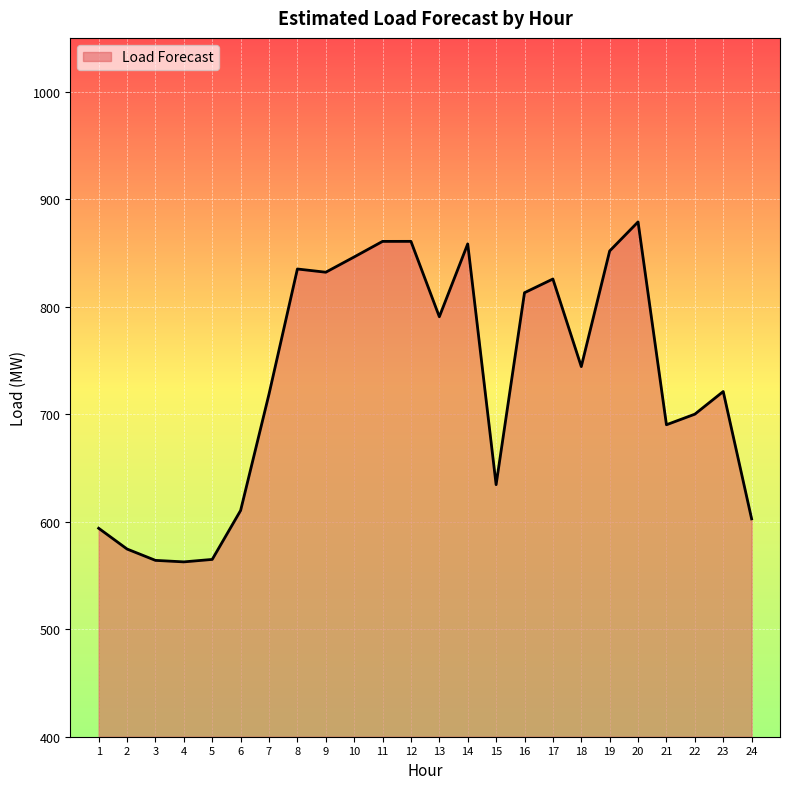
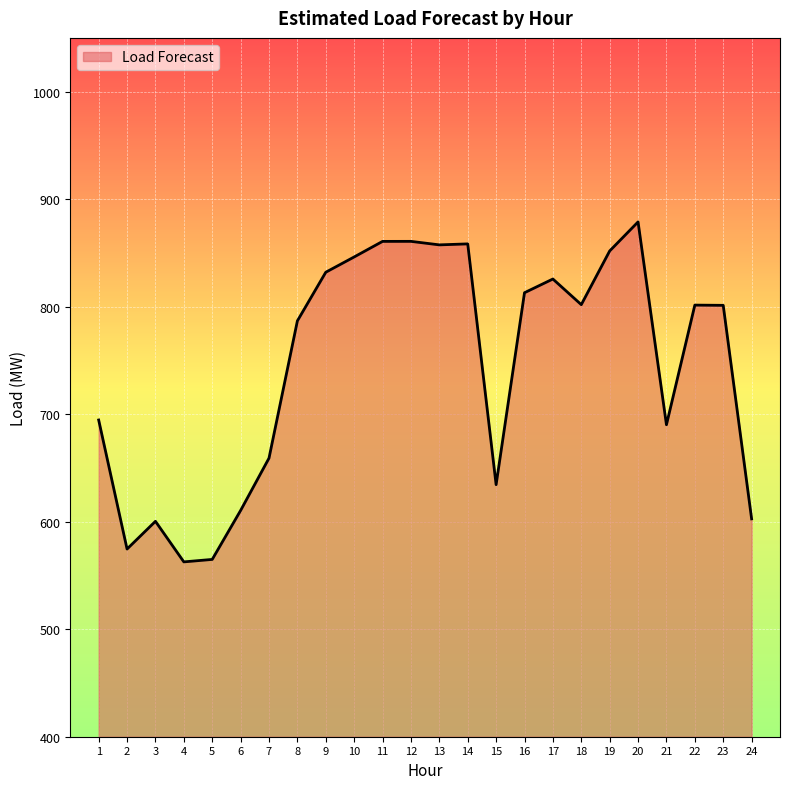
  {
-   "1": 594,
+   "1": 695,
    "2": 575,
-   "3": 564,
+   "3": 600,
    "4": 563,
    "5": 565,
    "6": 610,
-   "7": 719,
-   "8": 835,
+   "7": 659,
+   "8": 787,
    "9": 832,
    "10": 846,
    "11": 861,
    "12": 861,
-   "13": 791,
+   "13": 857,
    "14": 858,
    "15": 634,
    "16": 813,
    "17": 826,
-   "18": 744,
+   "18": 802,
    "19": 852,
    "20": 879,
    "21": 690,
-   "22": 700,
-   "23": 721,
+   "22": 801,
+   "23": 801,
    "24": 603
  }
